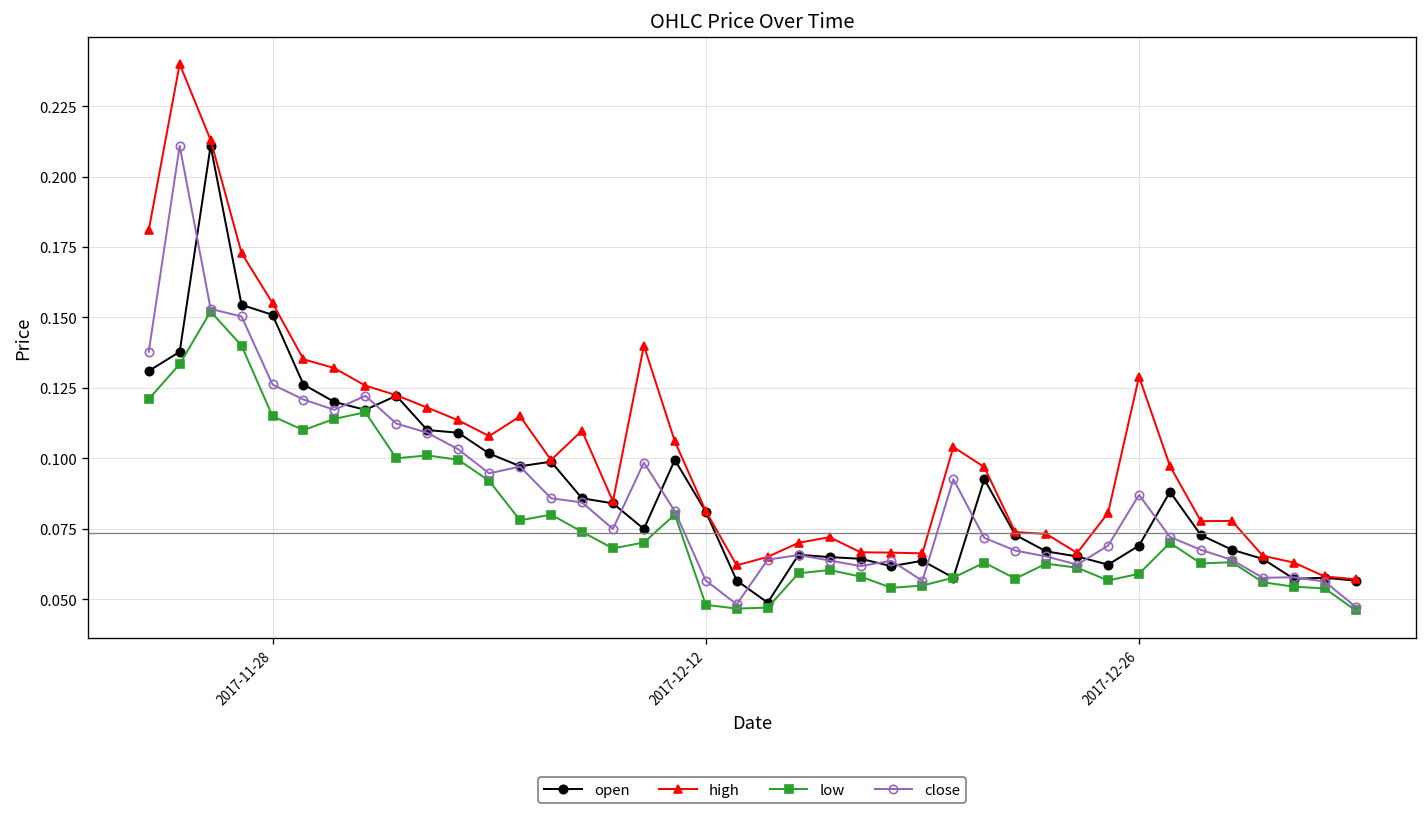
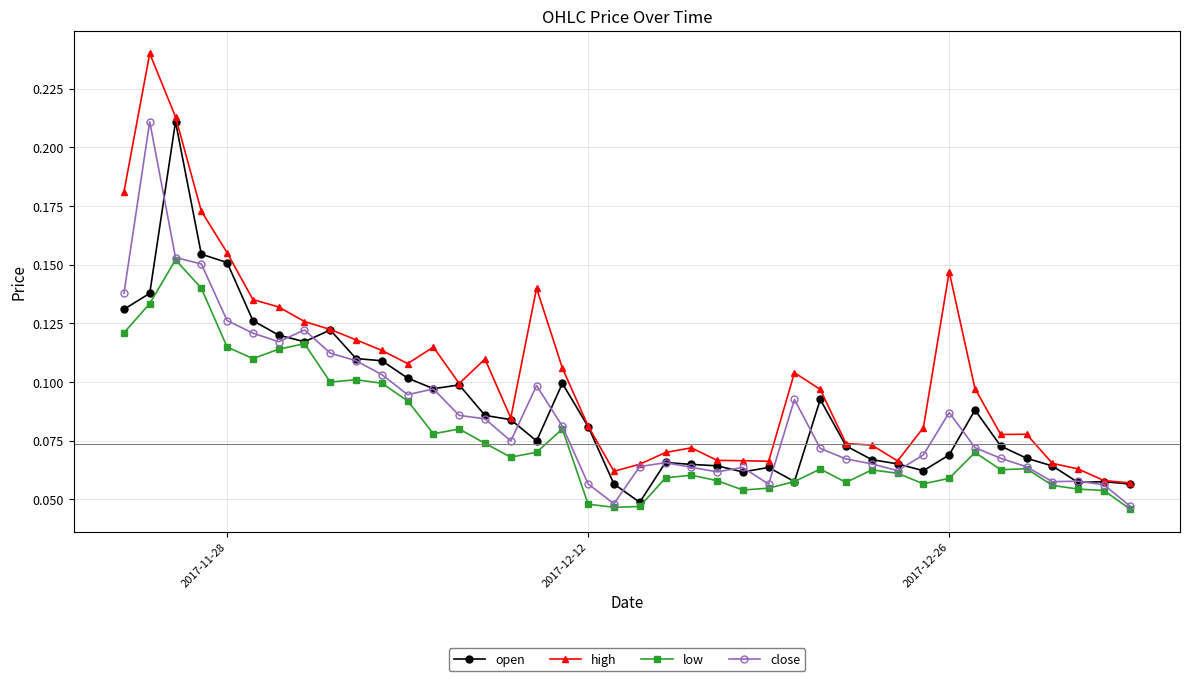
  {
    "open": {
      "2017-11-28": 0.151,
      "2017-12-26": 0.069
    },
    "high": {
      "2017-11-28": 0.155,
-     "2017-12-26": 0.129
+     "2017-12-26": 0.147
    },
    "low": {
      "2017-11-28": 0.115,
      "2017-12-12": 0.048,
      "2017-12-26": 0.059
    },
    "close": {
      "2017-11-28": 0.126,
      "2017-12-12": 0.057,
      "2017-12-26": 0.087
    }
  }
